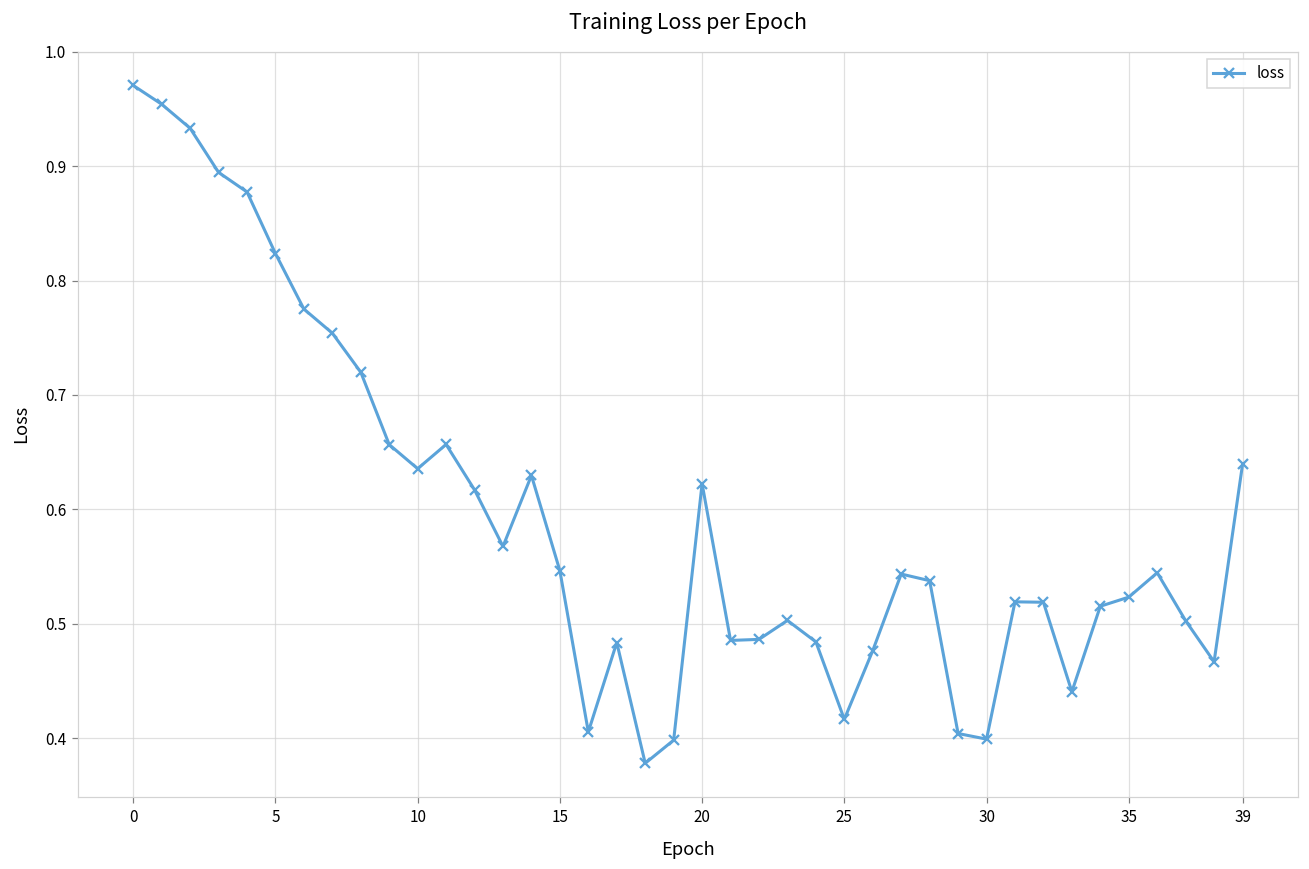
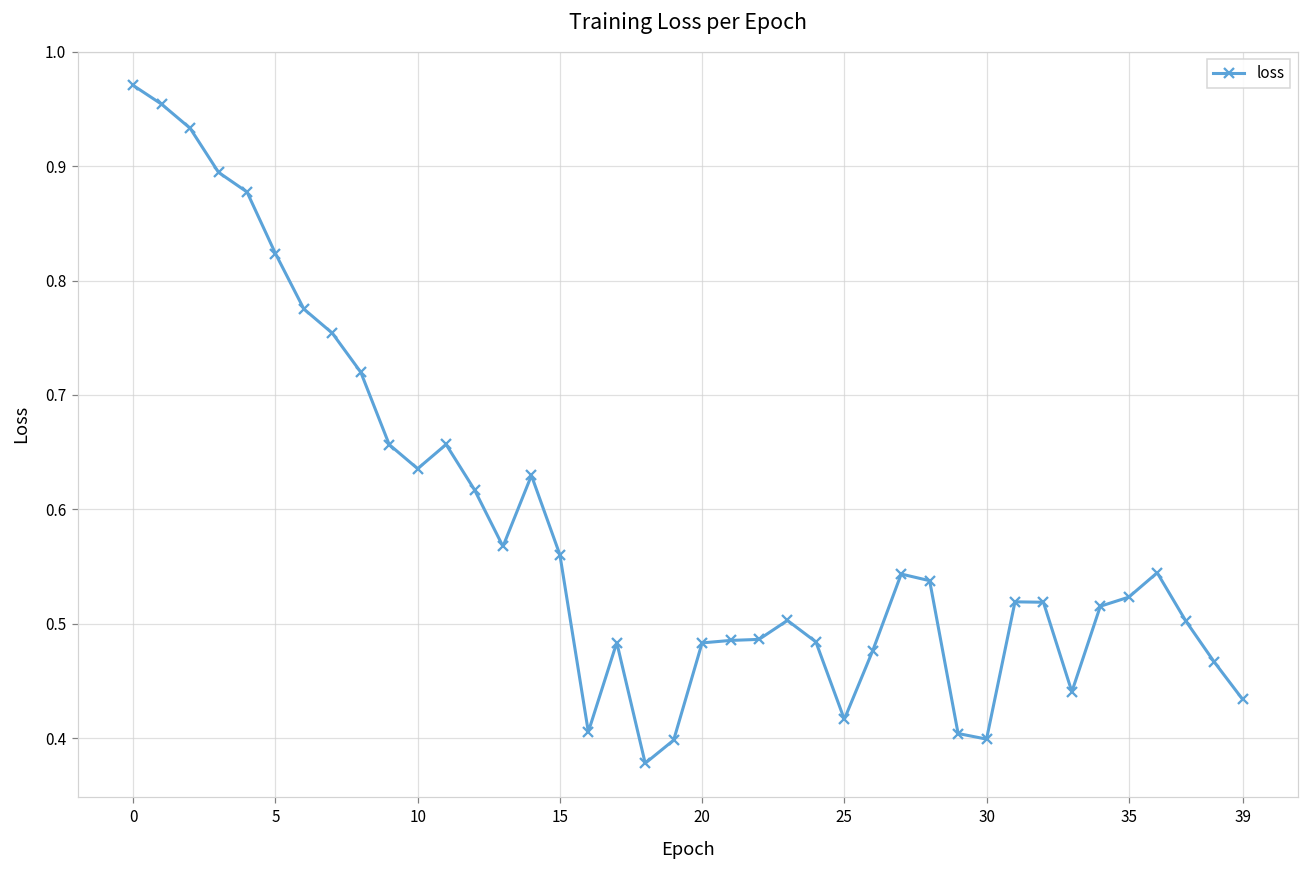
  {
    "0": 0.971,
    "5": 0.824,
    "10": 0.636,
-   "15": 0.546,
-   "20": 0.622,
+   "15": 0.560,
+   "20": 0.483,
    "25": 0.417,
    "30": 0.399,
    "35": 0.523,
-   "39": 0.639
+   "39": 0.434
  }
